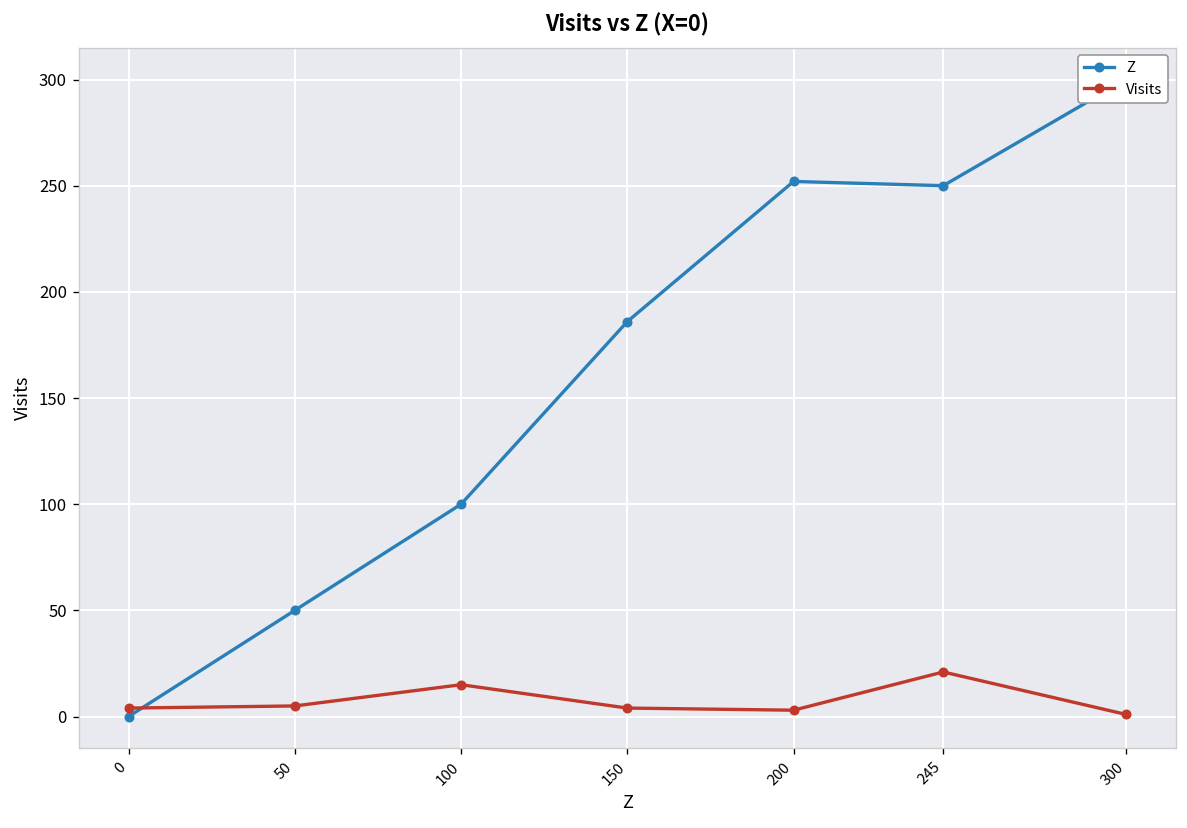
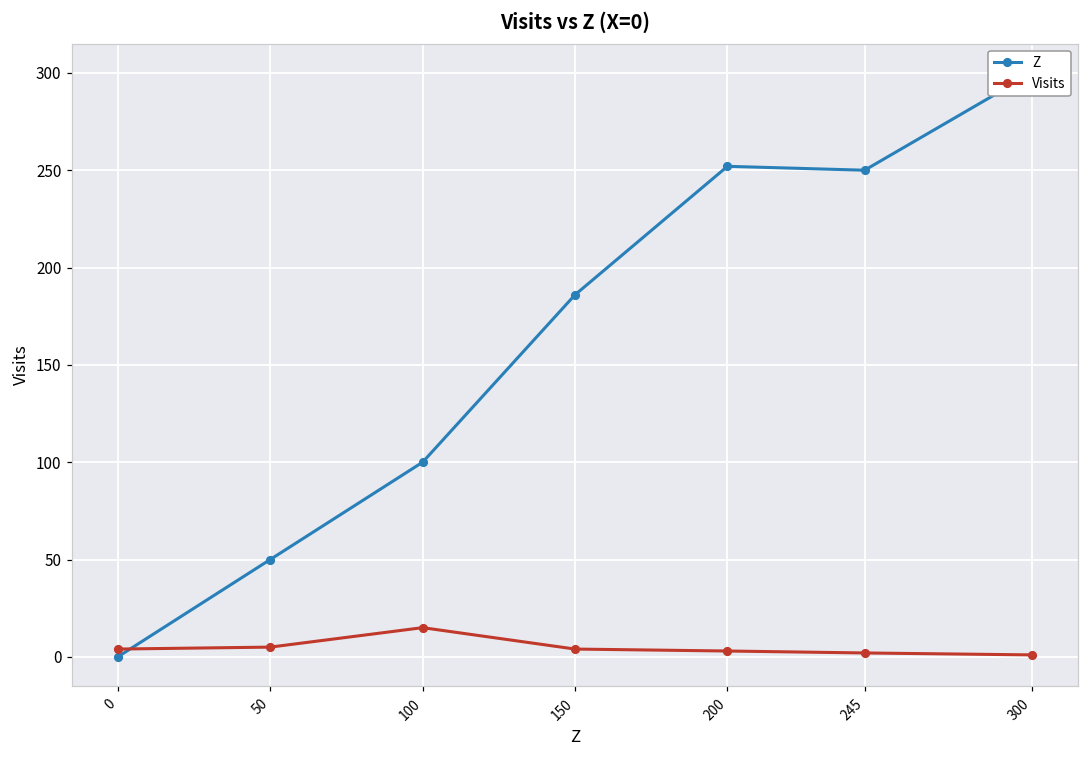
  {
    "Z": {
      "0": 0,
      "50": 50,
      "100": 100,
      "150": 186,
      "200": 252,
      "245": 250
    },
    "Visits": {
      "0": 4,
      "50": 5,
      "100": 15,
      "150": 4,
      "200": 3,
-     "245": 21,
+     "245": 2,
      "300": 1
    }
  }
